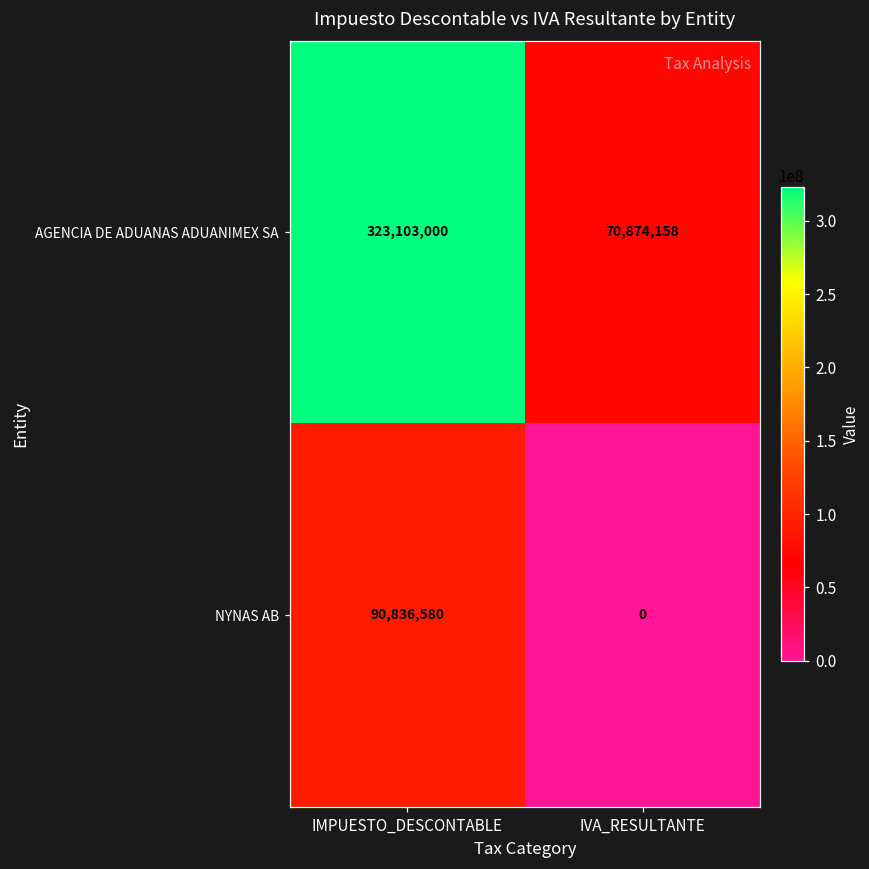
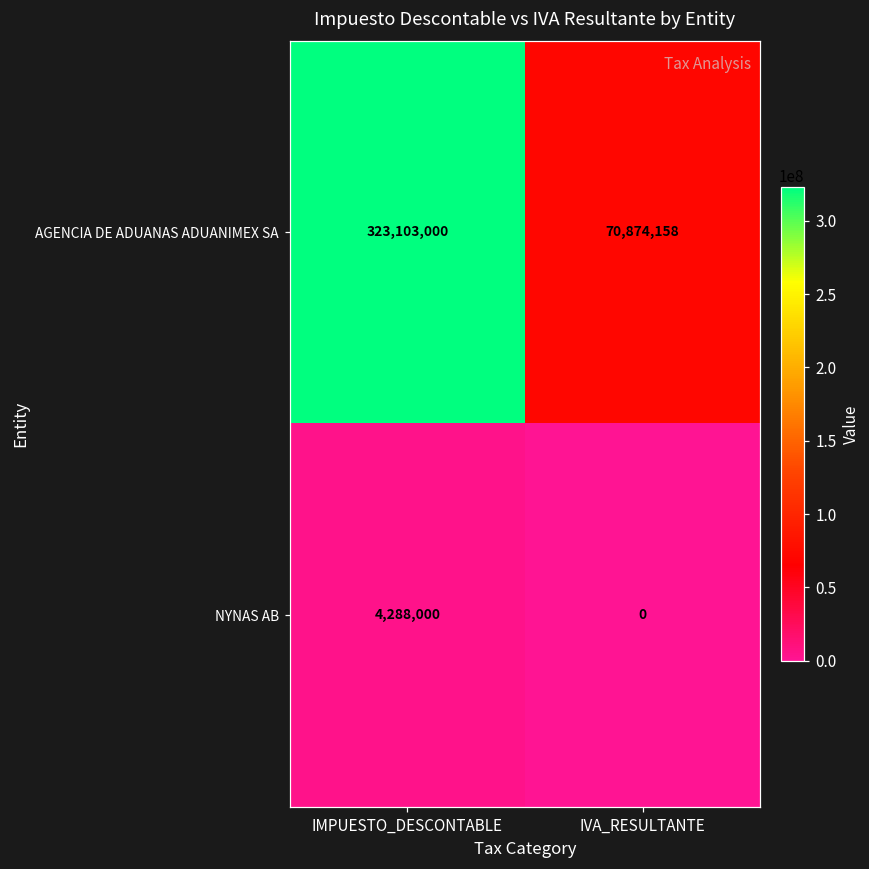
  {
    "AGENCIA DE ADUANAS ADUANIMEX SA": {
      "IMPUESTO_DESCONTABLE": "323,103,000"
    },
    "NYNAS AB": {
-     "IMPUESTO_DESCONTABLE": "90,836,580",
+     "IMPUESTO_DESCONTABLE": "4,288,000",
      "IVA_RESULTANTE": "0"
    }
  }
